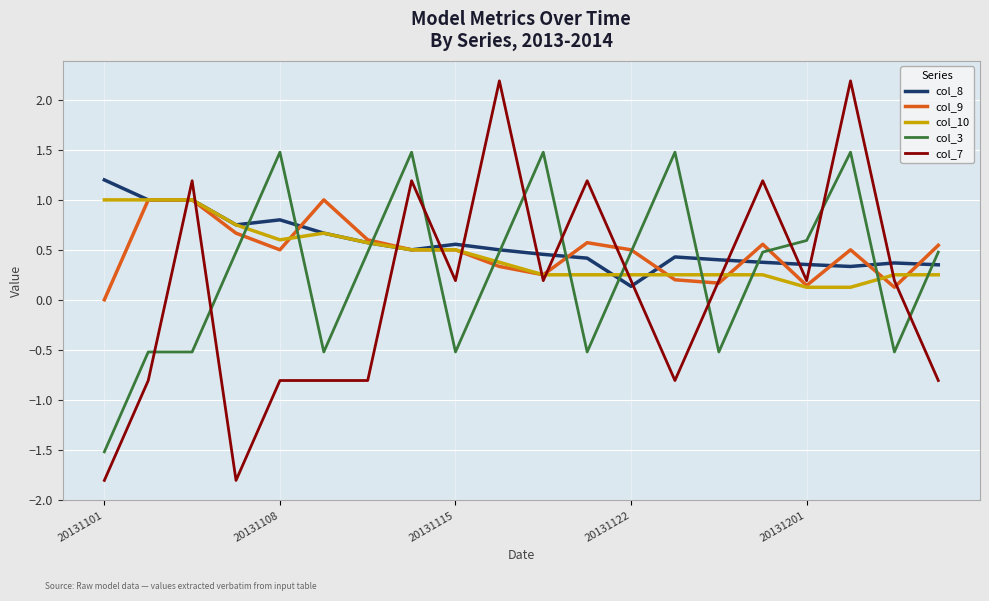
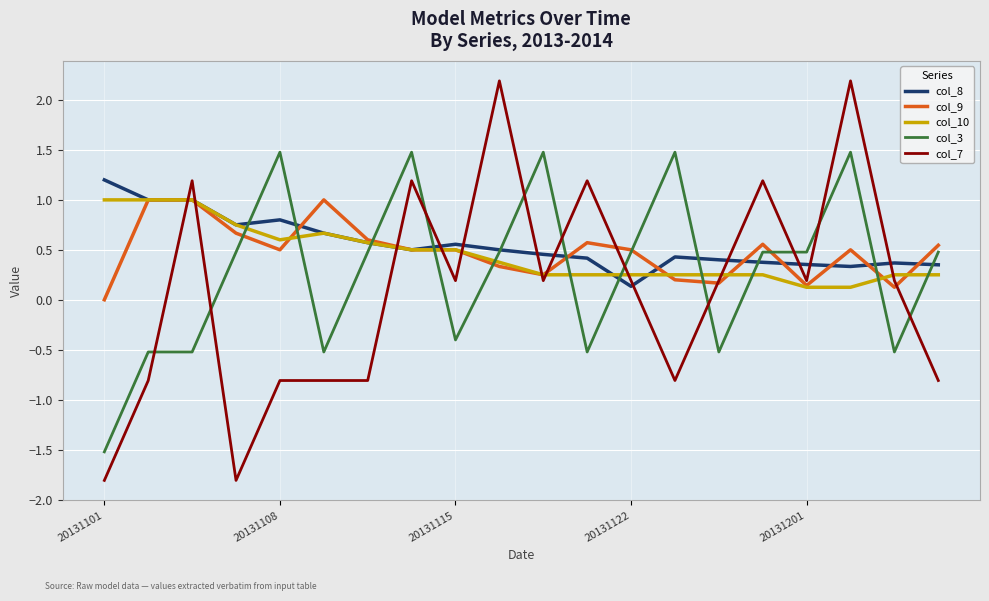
  {
    "col_8": {
      "20131101": 1.2,
      "20131108": 0.8,
      "20131115": 0.6,
      "20131122": 0.1,
      "20131201": 0.4
    },
    "col_9": {
      "20131101": 0.0,
      "20131108": 0.5
    },
    "col_10": {
      "20131101": 1.0,
      "20131108": 0.6,
      "20131122": 0.3
    },
    "col_3": {
      "20131101": -1.5,
      "20131108": 1.5,
-     "20131115": -0.5,
-     "20131201": 0.6
+     "20131115": -0.4,
+     "20131201": 0.5
    },
    "col_7": {
      "20131101": -1.8,
      "20131108": -0.8,
      "20131115": 0.2,
      "20131122": 0.2,
      "20131201": 0.2
    }
  }
